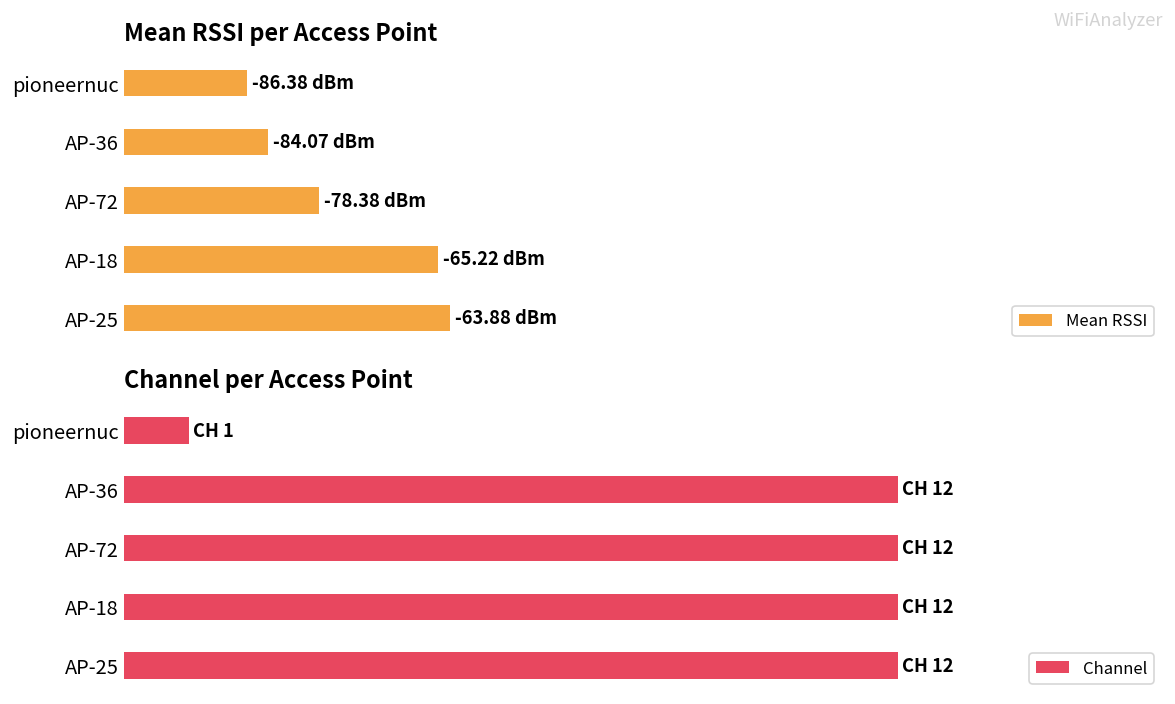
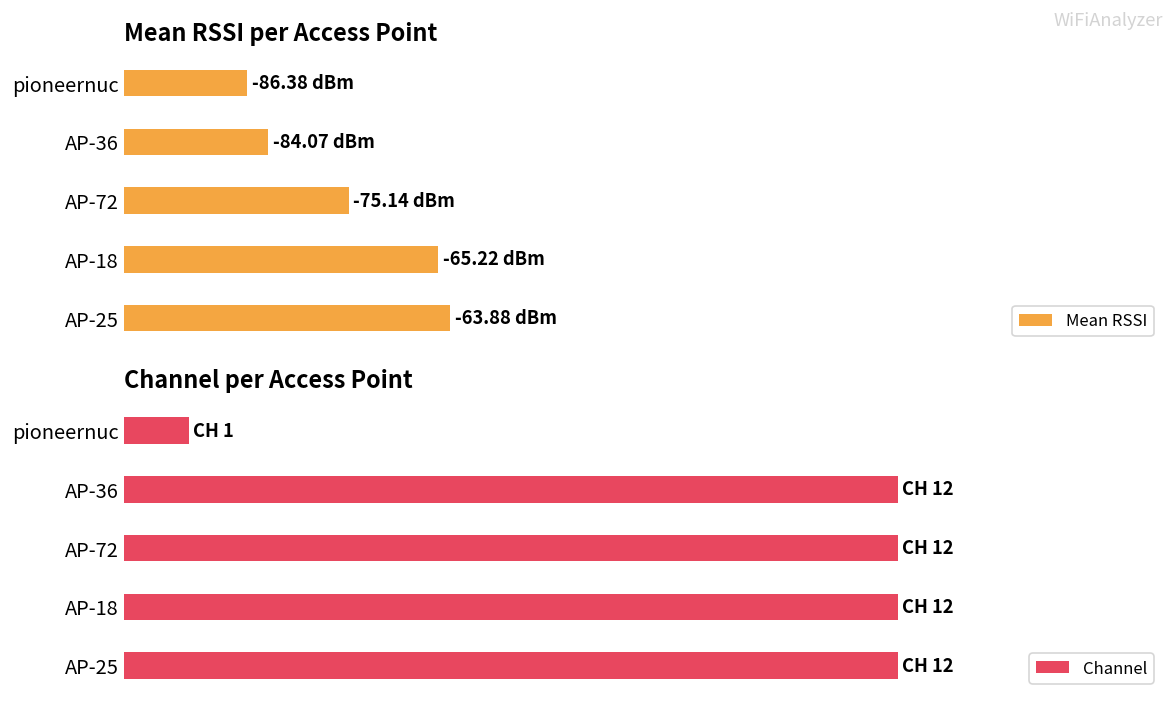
  {
    "Mean RSSI per Access Point": {
-     "AP-72": -78.38
+     "AP-72": -75.14
    }
  }
